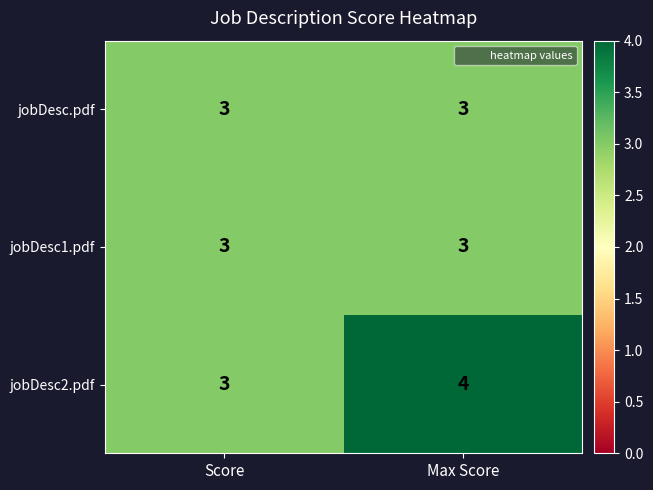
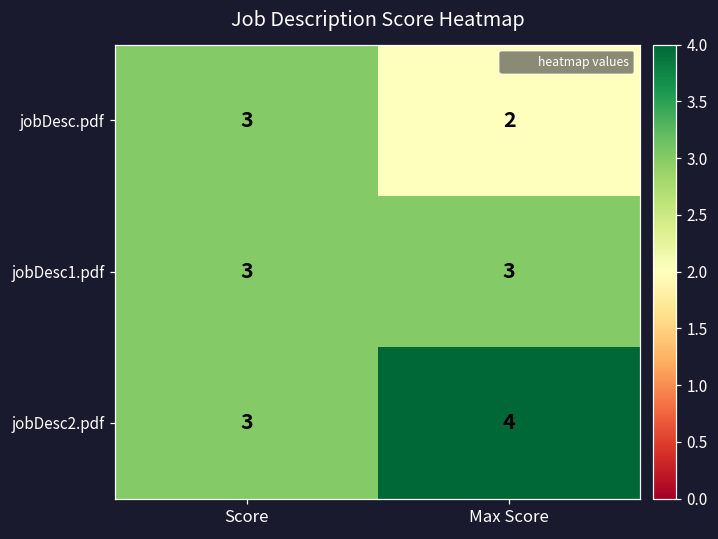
  {
    "jobDesc.pdf": {
      "Score": 3,
-     "Max Score": 3
+     "Max Score": 2
    },
    "jobDesc1.pdf": {
      "Score": 3,
      "Max Score": 3
    },
    "jobDesc2.pdf": {
      "Score": 3,
      "Max Score": 4
    }
  }
